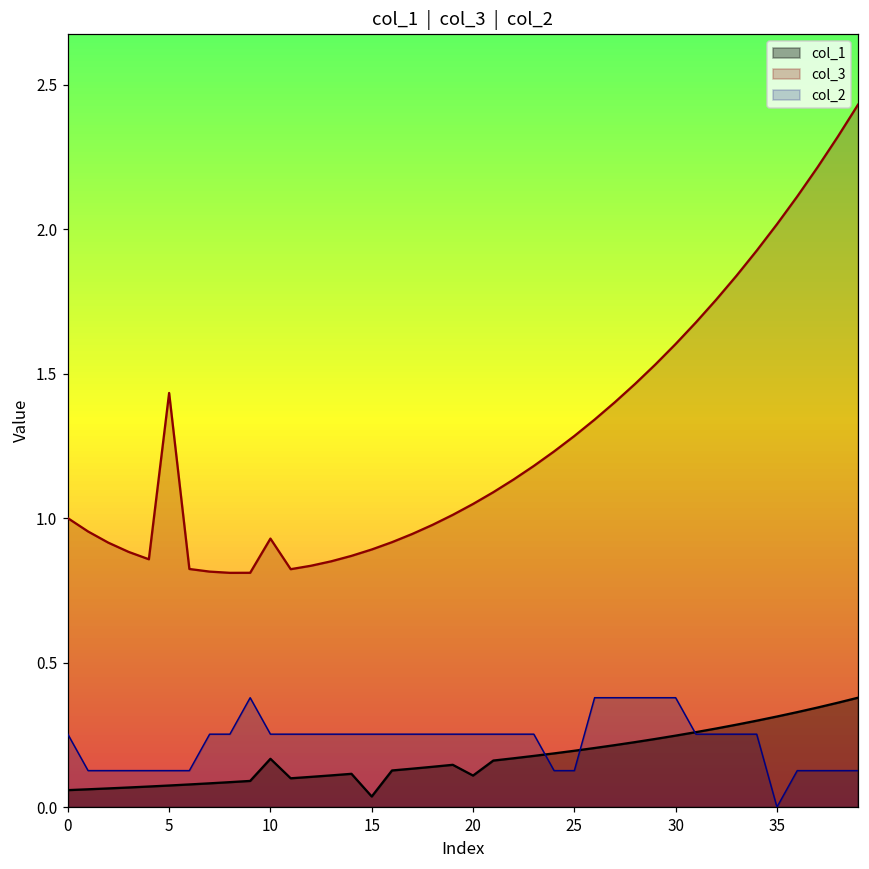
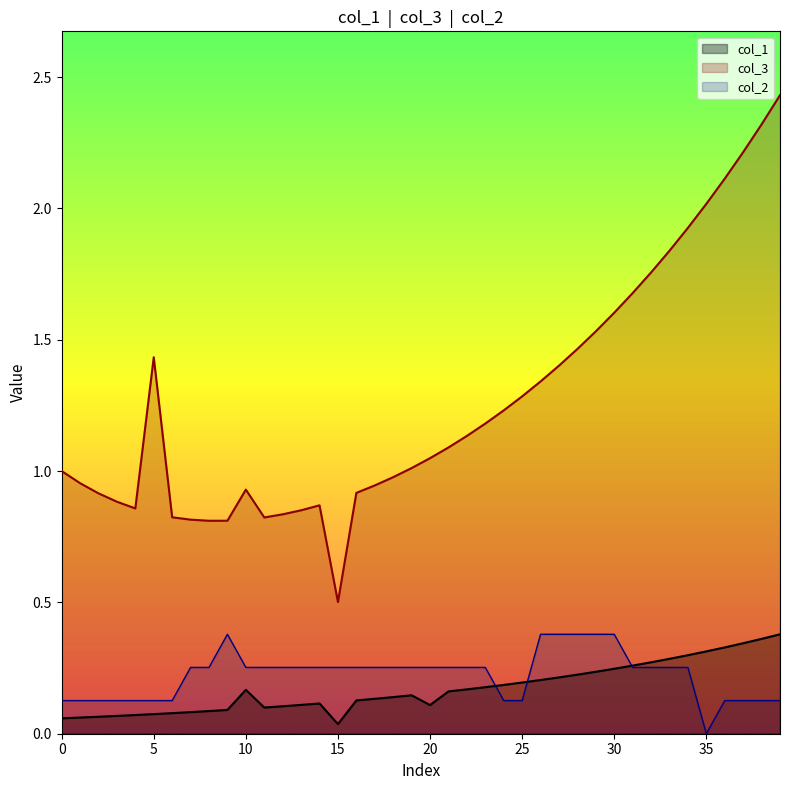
  {
    "col_1": {
      "0": 0.06,
      "5": 0.07,
      "10": 0.17,
      "15": 0.04,
      "20": 0.11,
      "25": 0.19,
      "30": 0.25,
      "35": 0.31
    },
    "col_3": {
      "0": 1.00,
      "5": 1.43,
      "10": 0.93,
-     "15": 0.89,
+     "15": 0.50,
      "20": 1.05,
      "25": 1.28,
      "30": 1.60,
      "35": 2.02
    },
    "col_2": {
-     "0": 0.25,
+     "0": 0.13,
      "5": 0.13,
      "10": 0.25,
      "15": 0.25,
      "20": 0.25,
      "25": 0.13,
      "30": 0.38,
      "35": 0.00
    }
  }
